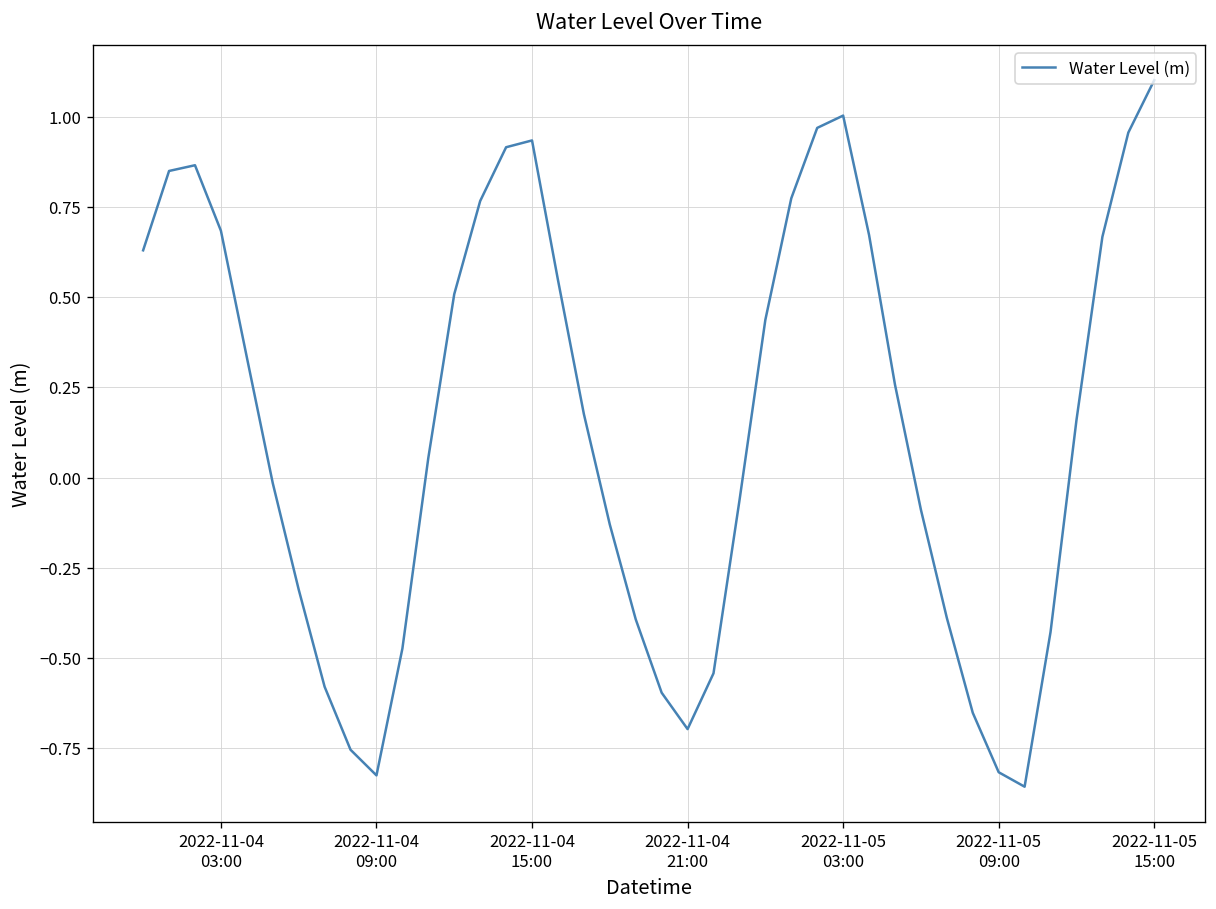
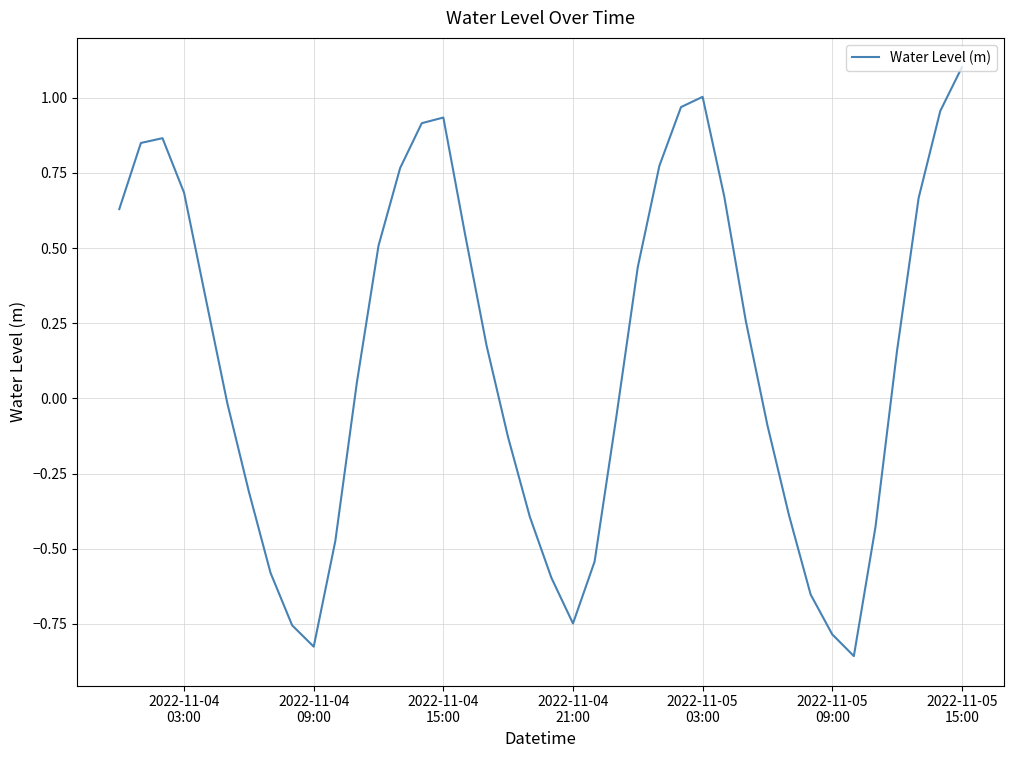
  {
    "2022-11-04 03:00": 0.68,
    "2022-11-04 09:00": -0.83,
    "2022-11-04 15:00": 0.93,
-   "2022-11-04 21:00": -0.70,
+   "2022-11-04 21:00": -0.75,
    "2022-11-05 03:00": 1.00,
-   "2022-11-05 09:00": -0.82
+   "2022-11-05 09:00": -0.78
  }
